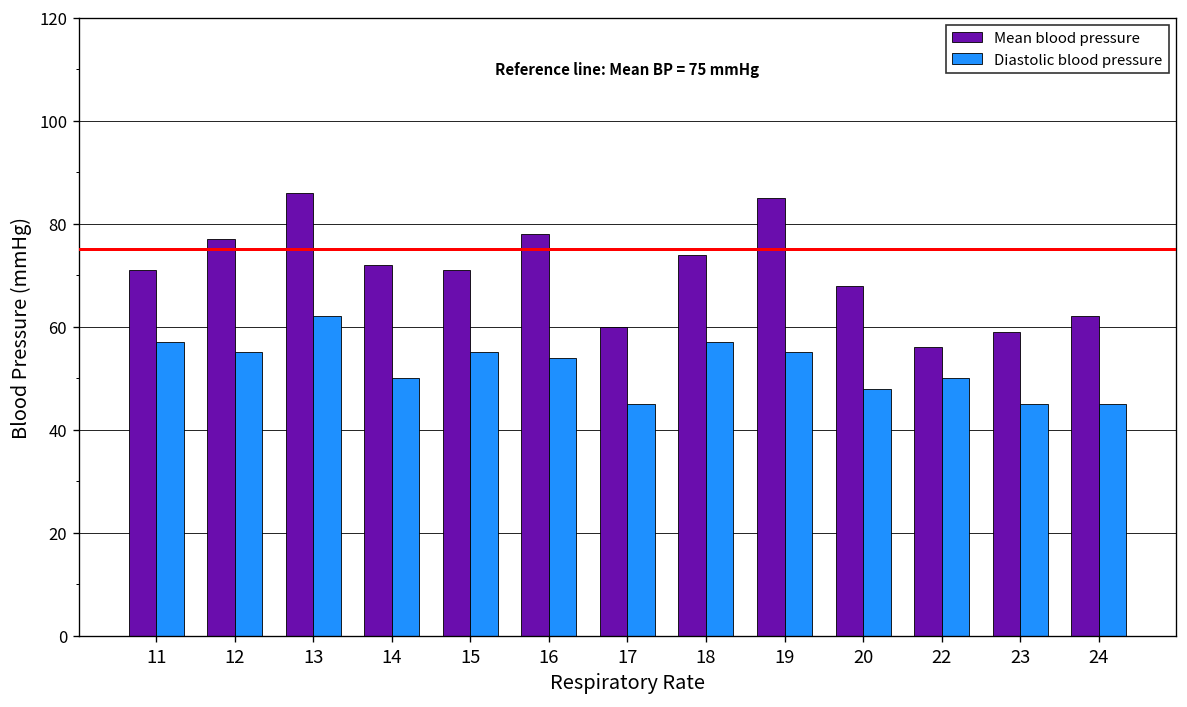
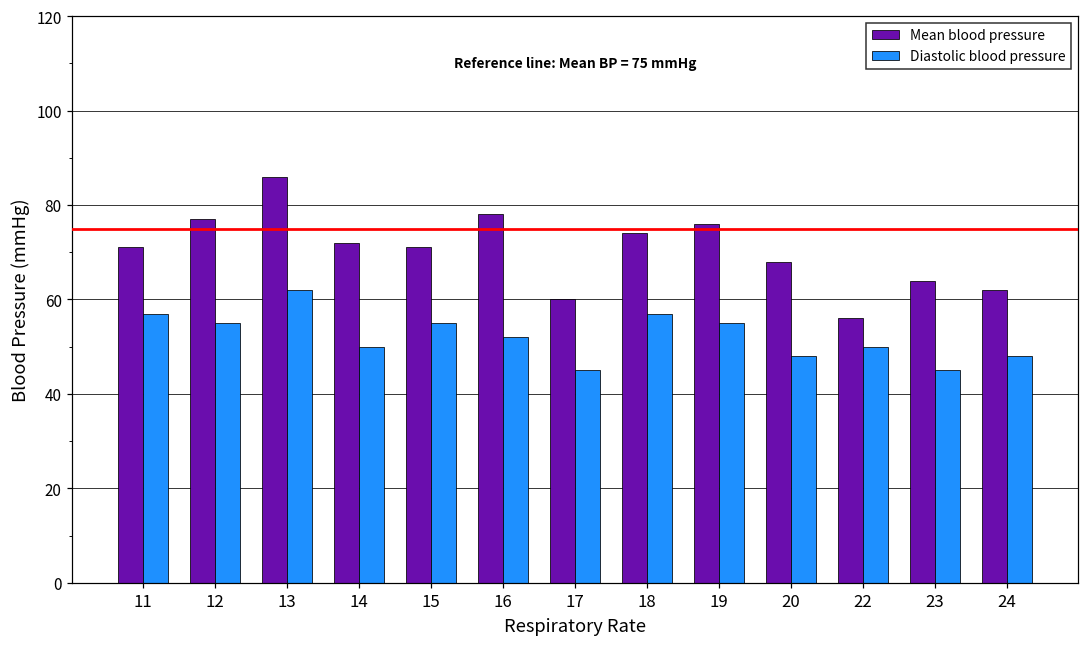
  {
    "Mean blood pressure": {
      "11": 71,
      "12": 77,
      "13": 86,
      "14": 72,
      "15": 71,
      "16": 78,
      "17": 60,
      "18": 74,
-     "19": 85,
+     "19": 76,
      "20": 68,
      "22": 56,
-     "23": 59,
+     "23": 64,
      "24": 62
    },
    "Diastolic blood pressure": {
      "11": 57,
      "12": 55,
      "13": 62,
      "14": 50,
      "15": 55,
-     "16": 54,
+     "16": 52,
      "17": 45,
      "18": 57,
      "19": 55,
      "20": 48,
      "22": 50,
      "23": 45,
-     "24": 45
+     "24": 48
    }
  }
